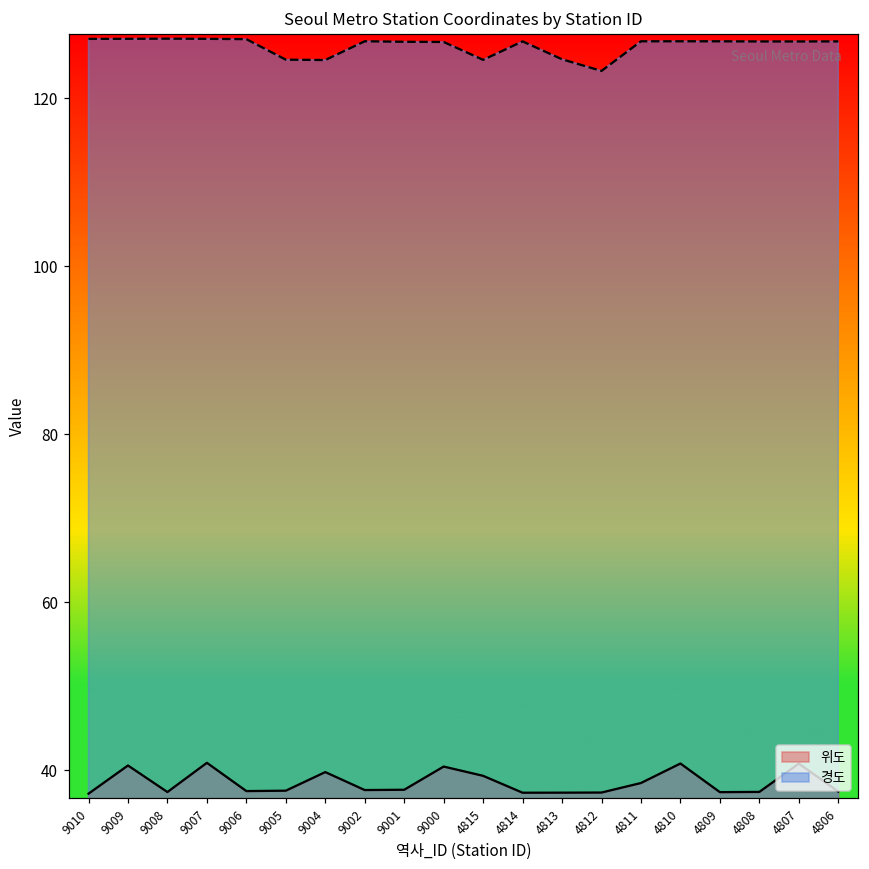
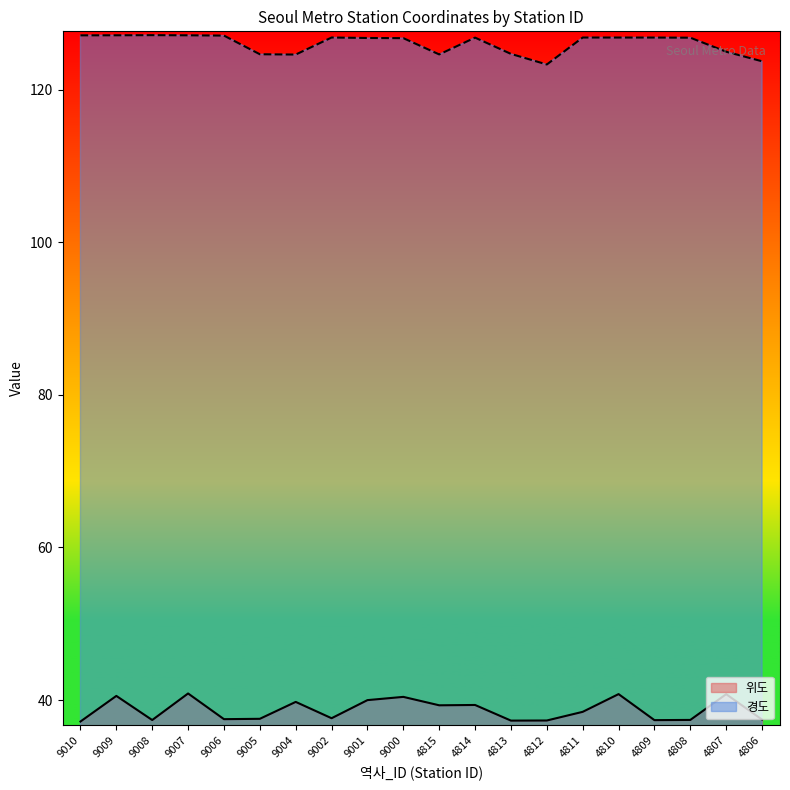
  {
    "위도": {
      "9010": 37,
      "9009": 41,
      "9008": 37,
      "9007": 41,
      "9006": 38,
      "9005": 38,
      "9004": 40,
      "9002": 38,
-     "9001": 38,
+     "9001": 40,
      "9000": 40,
      "4815": 39,
-     "4814": 37,
+     "4814": 39,
      "4813": 37,
      "4812": 37,
      "4811": 38,
      "4810": 41,
      "4809": 37,
      "4808": 37,
      "4806": 37
    },
    "경도": {
      "9010": 127,
      "9009": 127,
      "9008": 127,
      "9007": 127,
      "9006": 127,
      "9005": 125,
      "9004": 125,
      "9002": 127,
      "9001": 127,
      "9000": 127,
      "4815": 125,
      "4814": 127,
      "4813": 125,
      "4812": 123,
      "4811": 127,
      "4810": 127,
      "4809": 127,
      "4808": 127,
-     "4807": 127,
-     "4806": 127
+     "4807": 125,
+     "4806": 124
    }
  }
